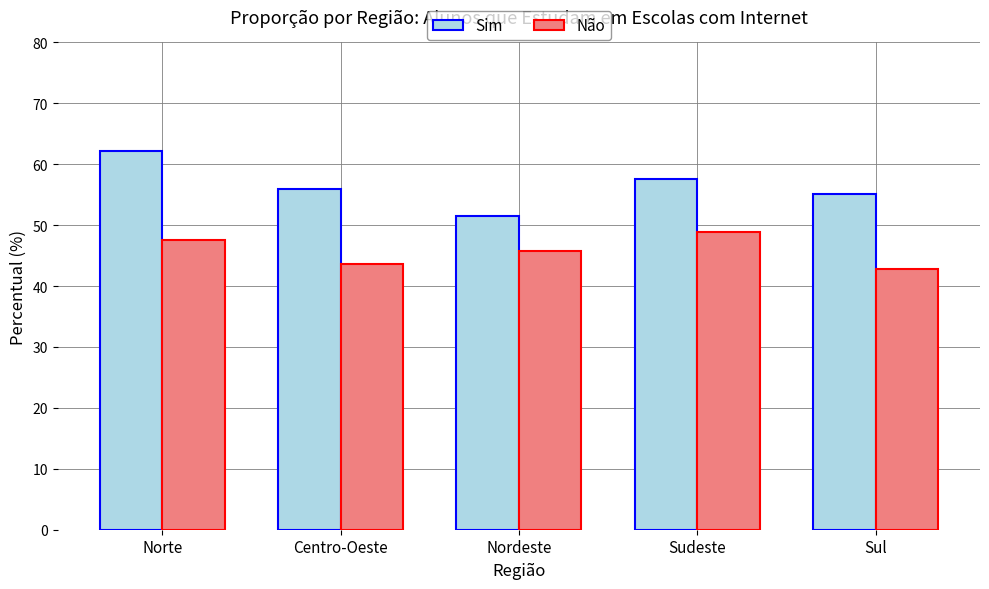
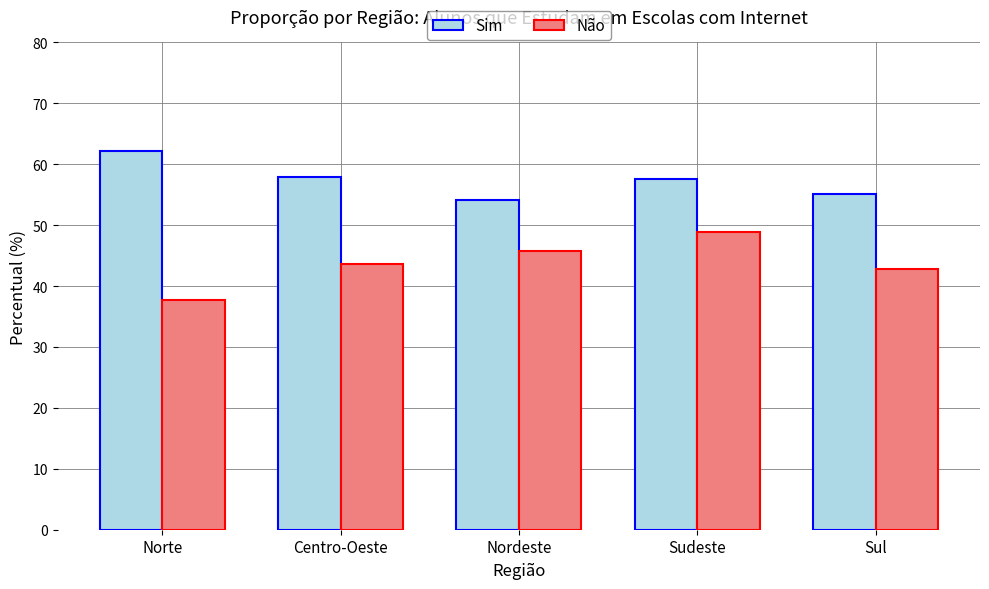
  {
    "Sim": {
      "Norte": 62,
-     "Centro-Oeste": 56,
-     "Nordeste": 52,
+     "Centro-Oeste": 58,
+     "Nordeste": 54,
      "Sudeste": 58,
      "Sul": 55
    },
    "Não": {
-     "Norte": 48,
+     "Norte": 38,
      "Centro-Oeste": 44,
      "Nordeste": 46,
      "Sudeste": 49,
      "Sul": 43
    }
  }
